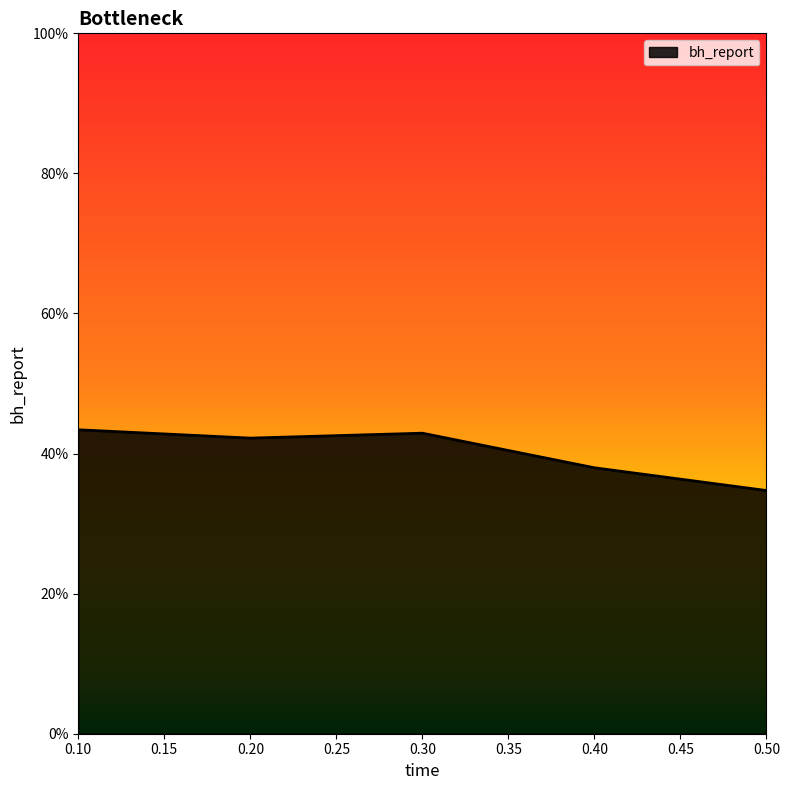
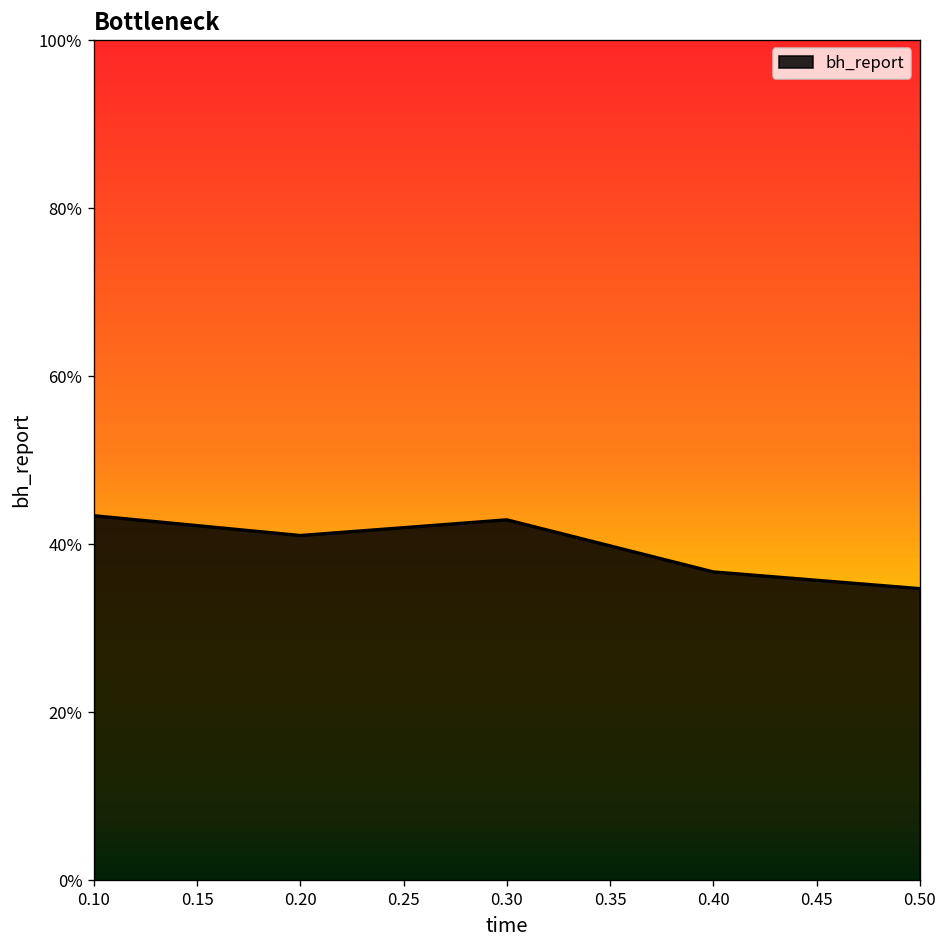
  {
    "0.10": "43%",
-   "0.20": "42%",
+   "0.20": "41%",
    "0.30": "43%",
-   "0.40": "38%",
+   "0.40": "37%",
    "0.50": "35%"
  }
